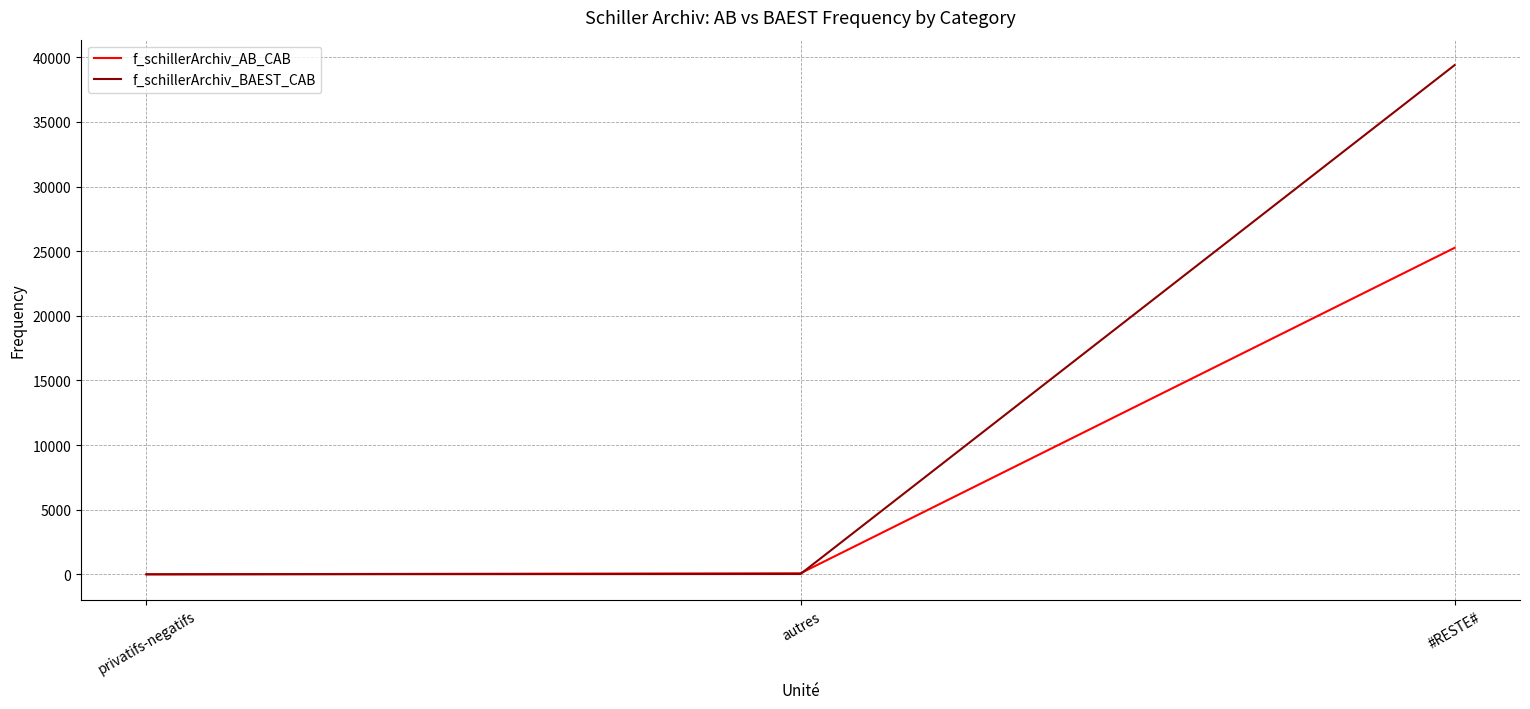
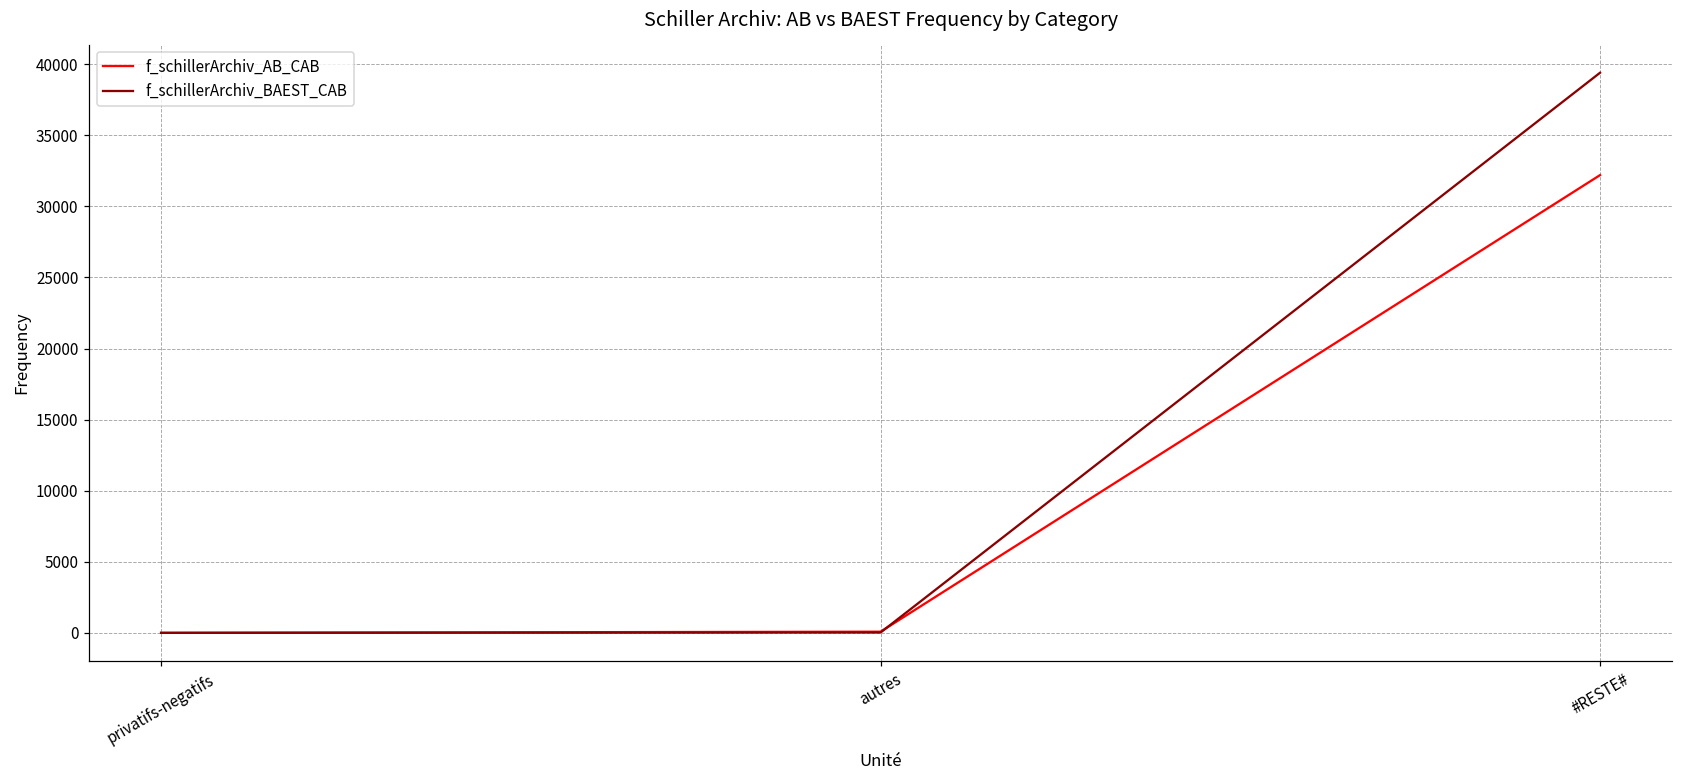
  {
    "f_schillerArchiv_AB_CAB": {
-     "#RESTE#": 25300
+     "#RESTE#": 32200
    },
    "f_schillerArchiv_BAEST_CAB": {
      "#RESTE#": 39400
    }
  }
